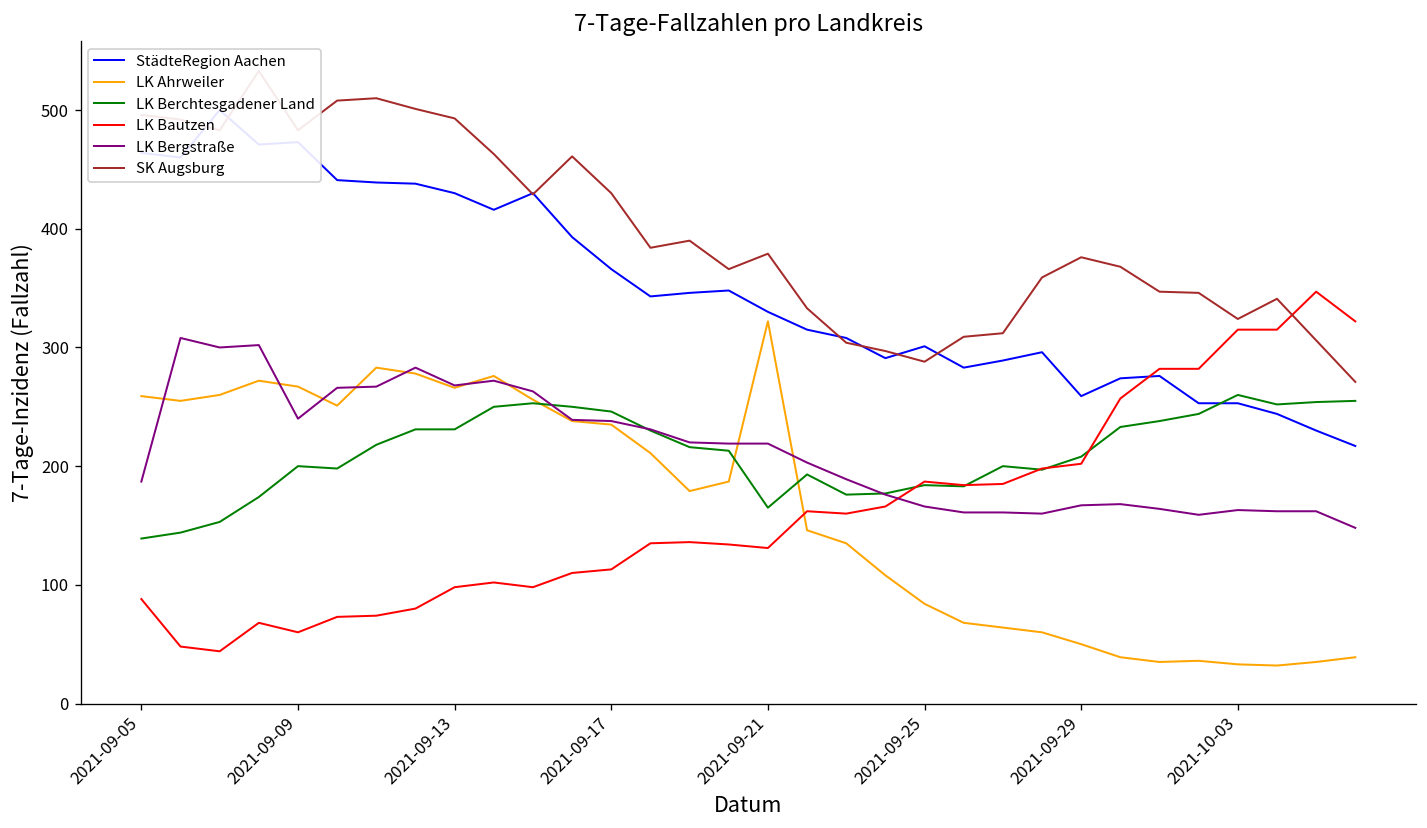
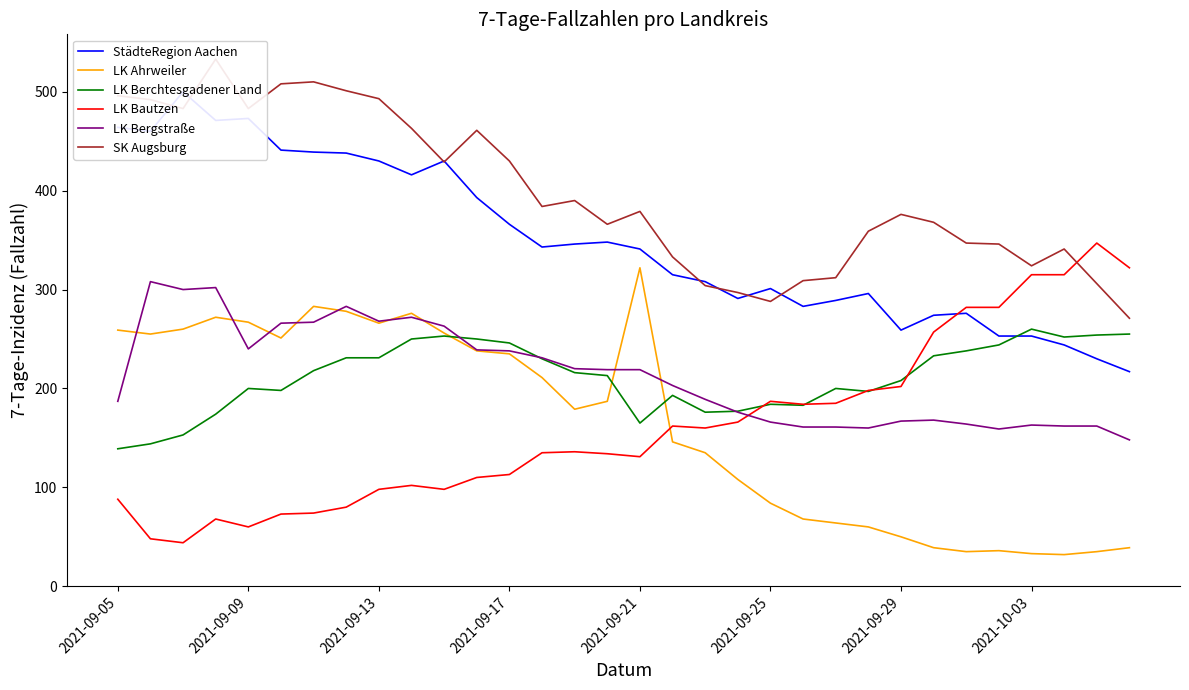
  {
    "StädteRegion Aachen": {
      "2021-09-13": 430,
      "2021-09-17": 370,
-     "2021-09-21": 330,
+     "2021-09-21": 340,
      "2021-09-25": 300,
      "2021-09-29": 260,
      "2021-10-03": 250
    },
    "LK Ahrweiler": {
      "2021-09-05": 260,
      "2021-09-09": 270,
      "2021-09-17": 240,
      "2021-09-21": 320,
      "2021-09-25": 80,
      "2021-09-29": 50,
      "2021-10-03": 30
    },
    "LK Berchtesgadener Land": {
      "2021-09-05": 140,
      "2021-09-09": 200,
      "2021-09-13": 230,
      "2021-09-17": 250,
      "2021-09-21": 170,
      "2021-09-25": 180,
      "2021-09-29": 210,
      "2021-10-03": 260
    },
    "LK Bautzen": {
      "2021-09-05": 90,
      "2021-09-09": 60,
      "2021-09-13": 100,
      "2021-09-17": 110,
      "2021-09-21": 130,
      "2021-09-25": 190,
      "2021-09-29": 200,
      "2021-10-03": 320
    },
    "LK Bergstraße": {
      "2021-09-05": 190,
      "2021-09-09": 240,
      "2021-09-17": 240,
      "2021-09-21": 220,
      "2021-09-25": 170,
      "2021-09-29": 170,
      "2021-10-03": 160
    },
    "SK Augsburg": {
      "2021-09-13": 490,
      "2021-09-17": 430,
      "2021-09-21": 380,
      "2021-09-25": 290,
      "2021-09-29": 380,
      "2021-10-03": 320
    }
  }
